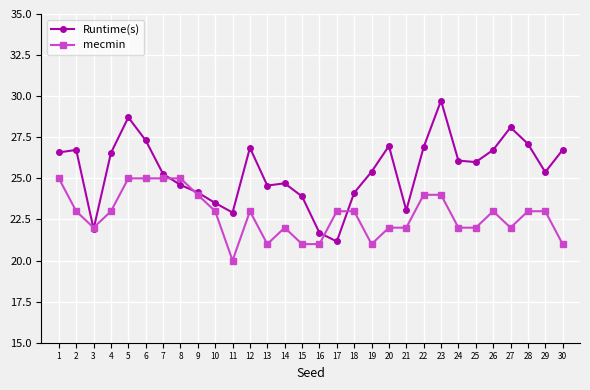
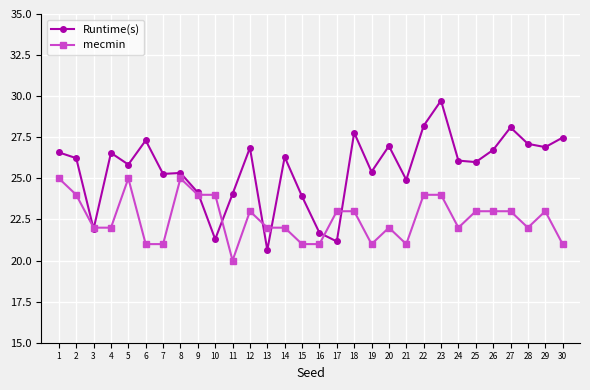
  {
    "Runtime(s)": {
      "1": 26.6,
-     "2": 26.7,
+     "2": 26.2,
      "4": 26.6,
-     "5": 28.7,
+     "5": 25.8,
      "6": 27.3,
      "7": 25.3,
-     "8": 24.6,
-     "10": 23.5,
-     "11": 22.9,
+     "8": 25.3,
+     "10": 21.3,
+     "11": 24.1,
      "12": 26.9,
-     "13": 24.6,
-     "14": 24.7,
+     "13": 20.6,
+     "14": 26.3,
      "15": 23.9,
      "16": 21.7,
      "17": 21.2,
-     "18": 24.1,
+     "18": 27.8,
      "19": 25.4,
      "20": 27.0,
-     "21": 23.1,
-     "22": 26.9,
+     "21": 24.9,
+     "22": 28.2,
      "23": 29.7,
      "24": 26.1,
      "25": 26.0,
      "26": 26.7,
      "27": 28.1,
      "28": 27.1,
-     "29": 25.4,
-     "30": 26.7
+     "29": 26.9,
+     "30": 27.5
    },
    "mecmin": {
      "1": 25,
-     "2": 23,
-     "4": 23,
+     "2": 24,
+     "4": 22,
      "5": 25,
-     "6": 25,
-     "7": 25,
+     "6": 21,
+     "7": 21,
      "8": 25,
-     "10": 23,
+     "10": 24,
      "11": 20,
      "12": 23,
-     "13": 21,
+     "13": 22,
      "14": 22,
      "15": 21,
      "16": 21,
      "17": 23,
      "18": 23,
      "19": 21,
      "20": 22,
-     "21": 22,
+     "21": 21,
      "22": 24,
      "23": 24,
      "24": 22,
-     "25": 22,
+     "25": 23,
      "26": 23,
-     "27": 22,
-     "28": 23,
+     "27": 23,
+     "28": 22,
      "29": 23,
      "30": 21
    }
  }
